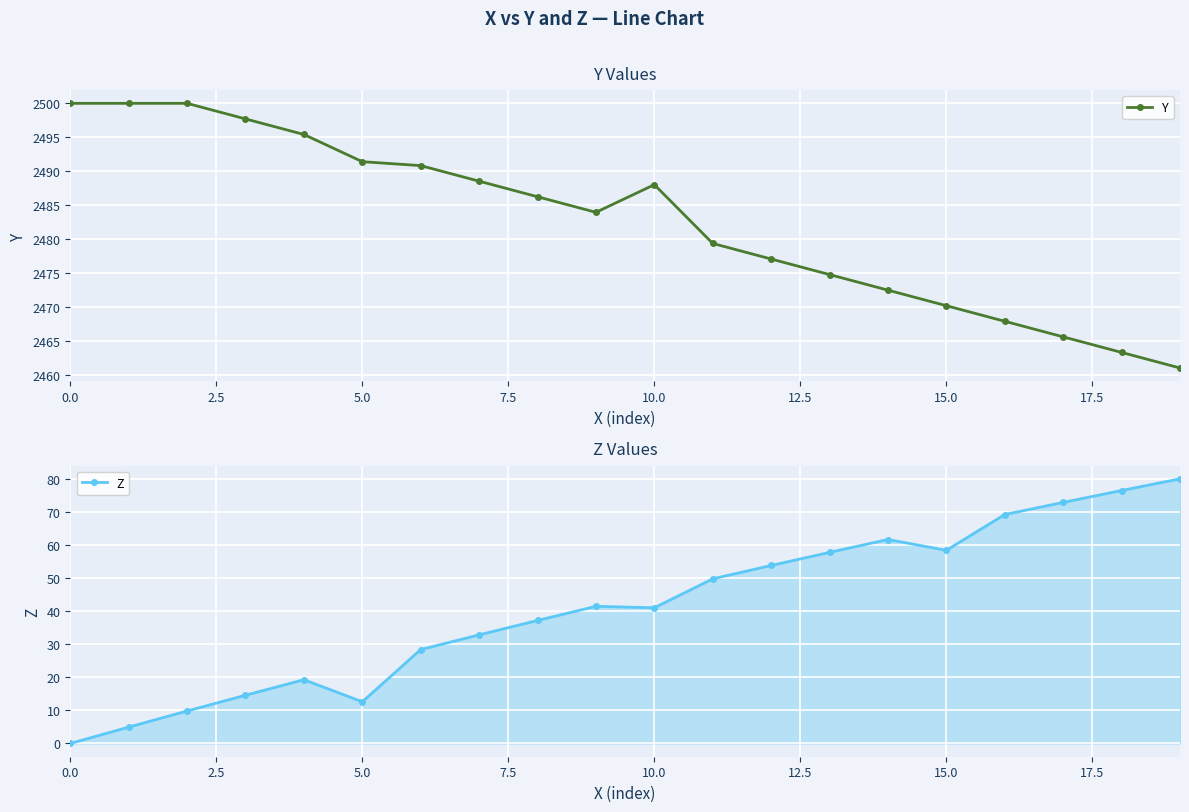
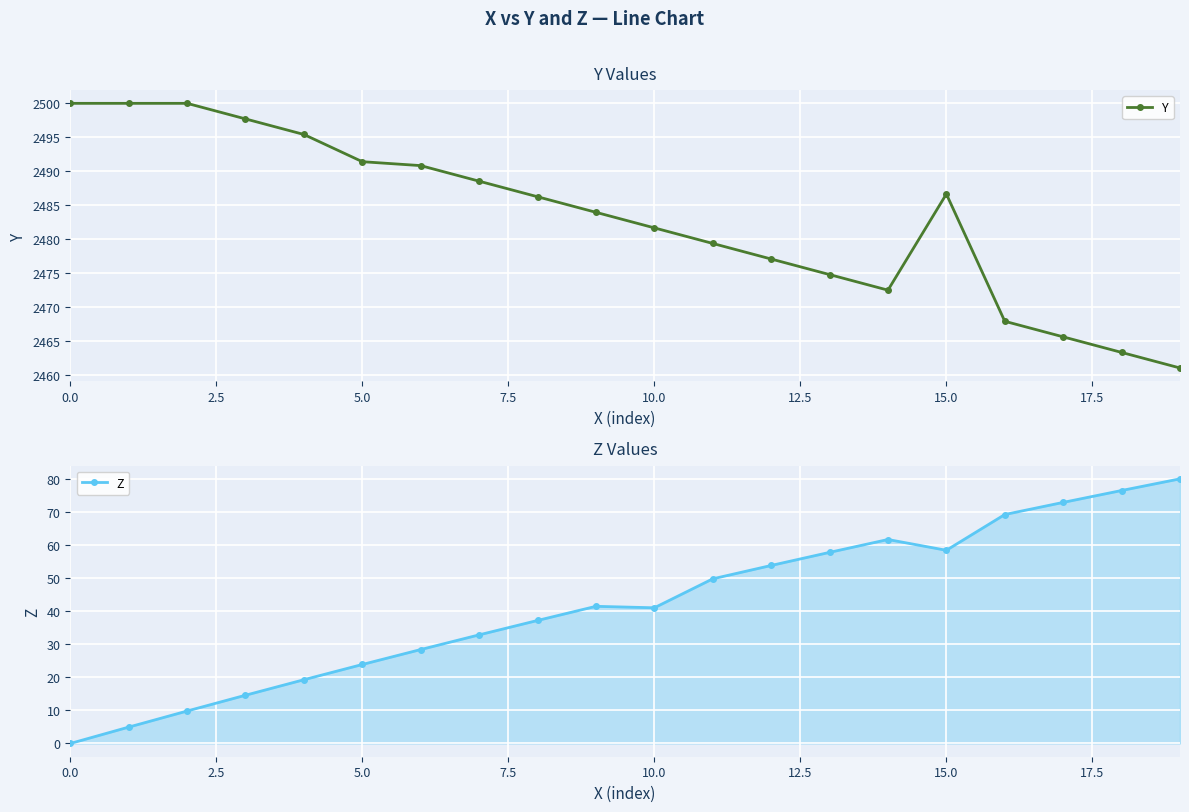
  {
    "Y Values": {
      "0.0": 2500,
      "5.0": 2491,
-     "10.0": 2488,
-     "15.0": 2470
+     "10.0": 2482,
+     "15.0": 2487
    },
    "Z Values": {
      "0.0": 0,
-     "5.0": 13,
+     "5.0": 24,
      "10.0": 41,
      "15.0": 58
    }
  }
